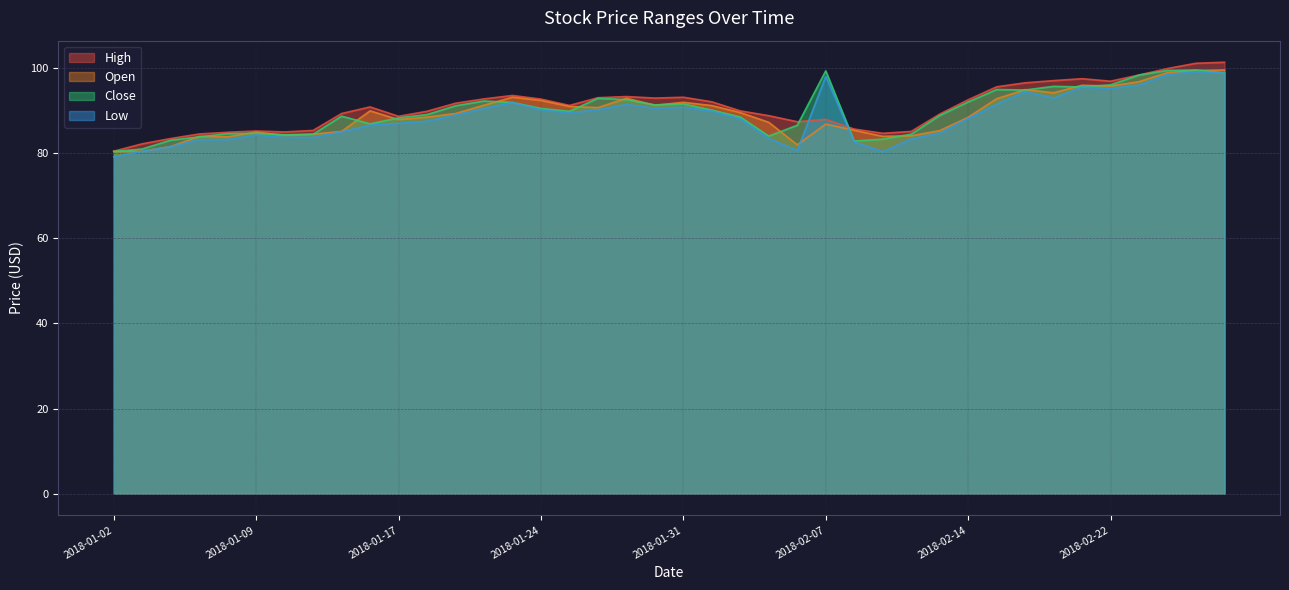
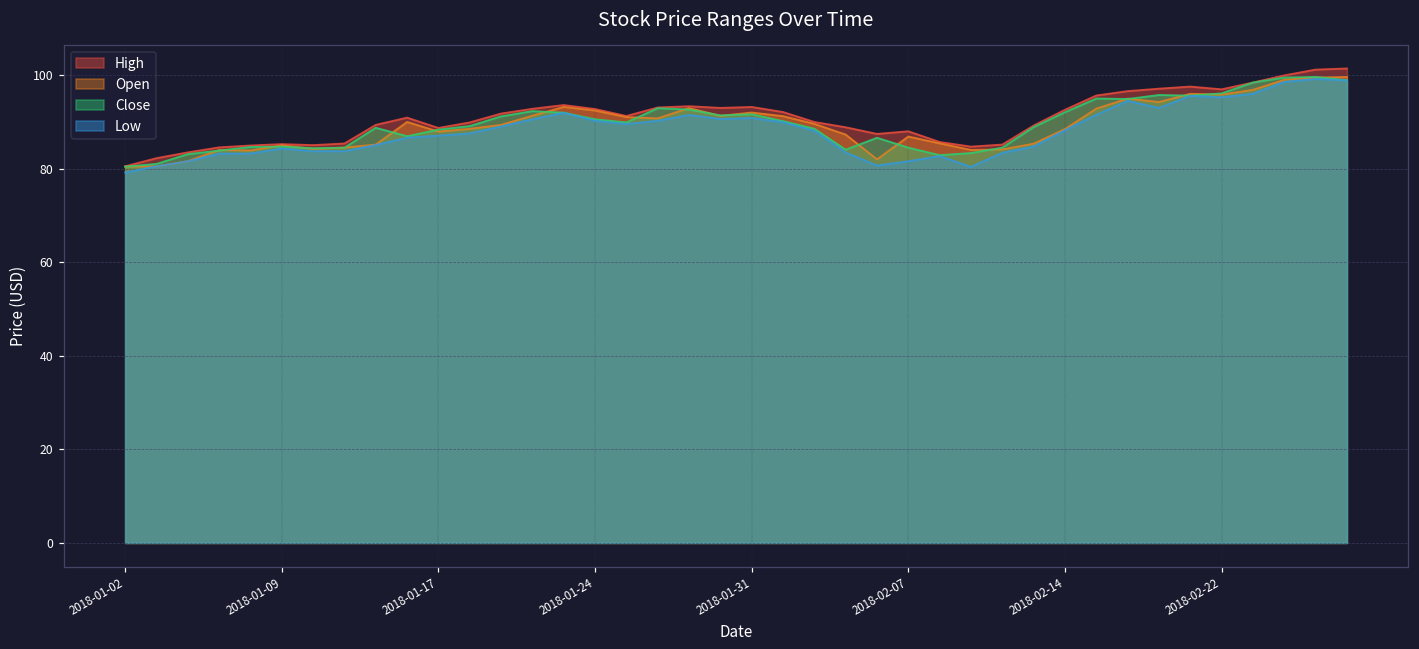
  {
    "Close": {
-     "2018-02-07": 99
+     "2018-02-07": 85
    },
    "Low": {
      "2018-01-02": 79,
      "2018-01-17": 87,
      "2018-01-31": 91,
-     "2018-02-07": 98
+     "2018-02-07": 82
    }
  }
